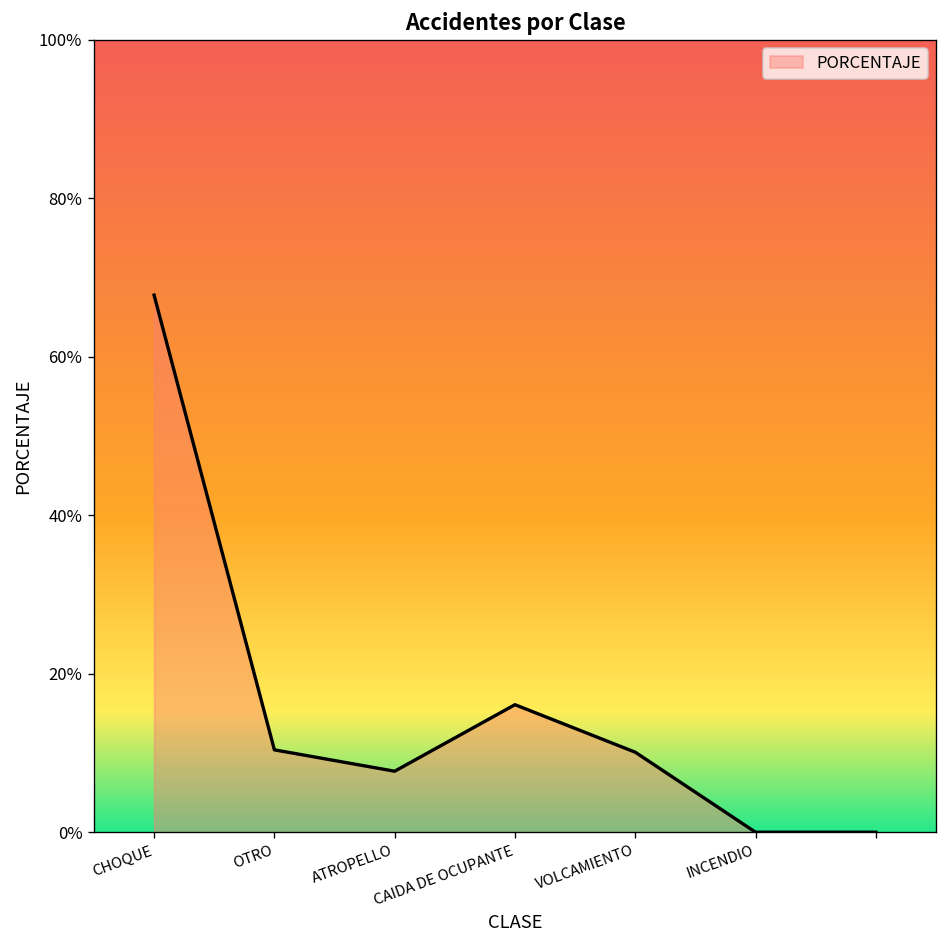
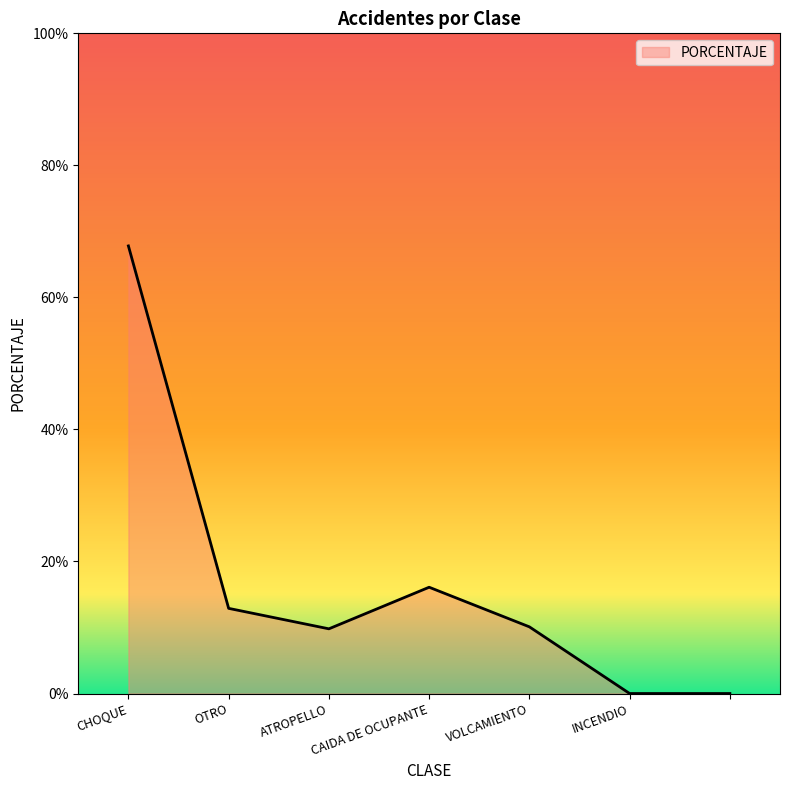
  {
    "CHOQUE": "68%",
-   "OTRO": "10%",
-   "ATROPELLO": "8%",
+   "OTRO": "13%",
+   "ATROPELLO": "10%",
    "CAIDA DE OCUPANTE": "16%",
    "VOLCAMIENTO": "10%",
    "INCENDIO": "0%"
  }
